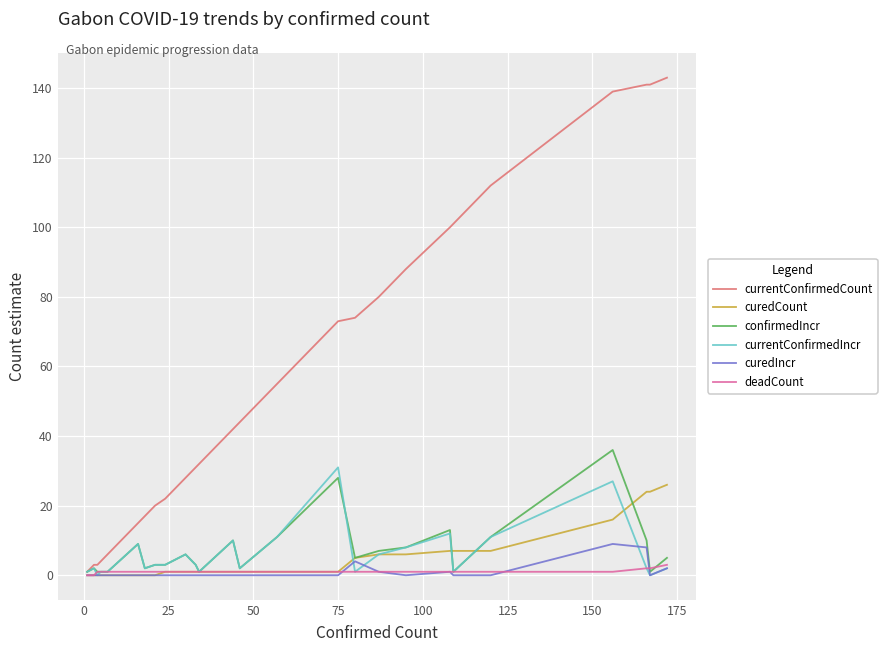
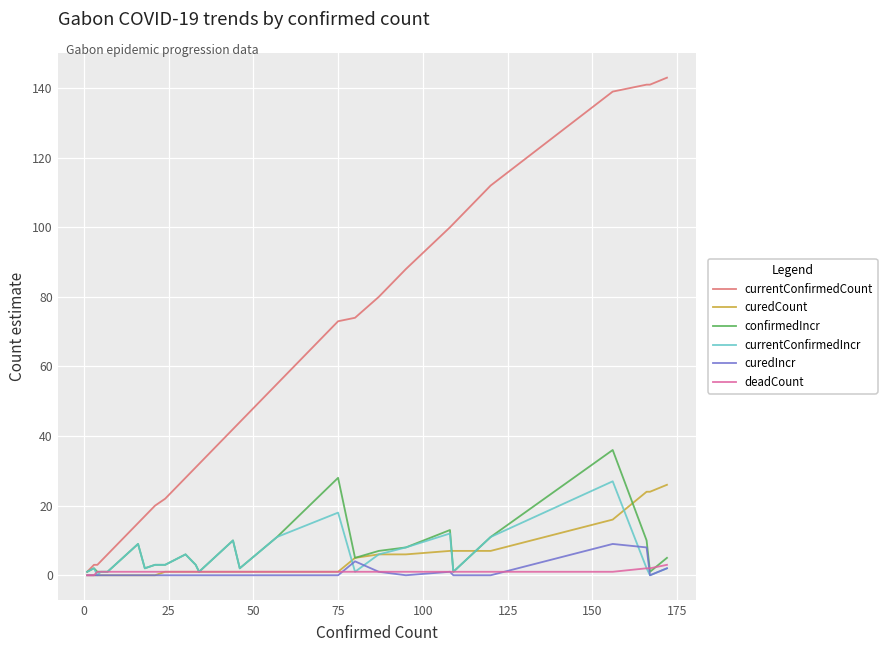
  {
    "confirmedIncr": {
      "75": 28
    },
    "currentConfirmedIncr": {
-     "75": 31
+     "75": 18
    },
    "curedIncr": {
      "75": 0
    }
  }
